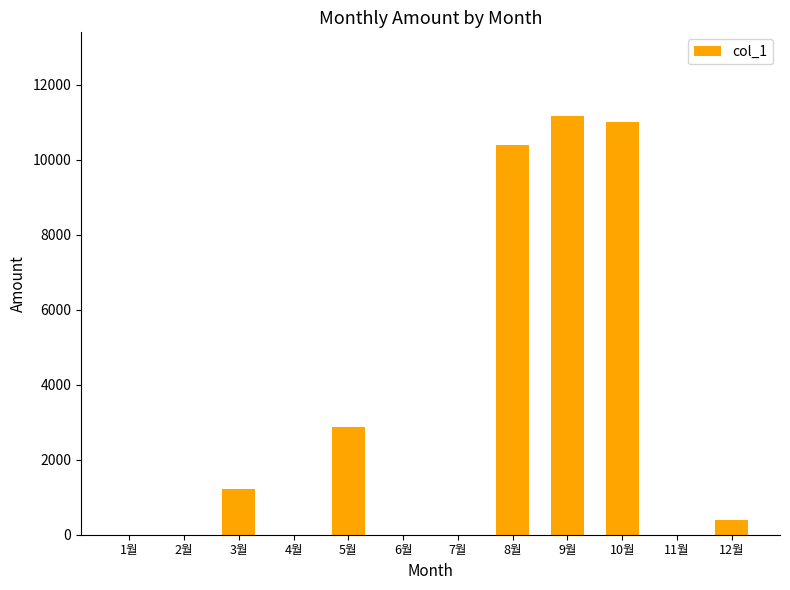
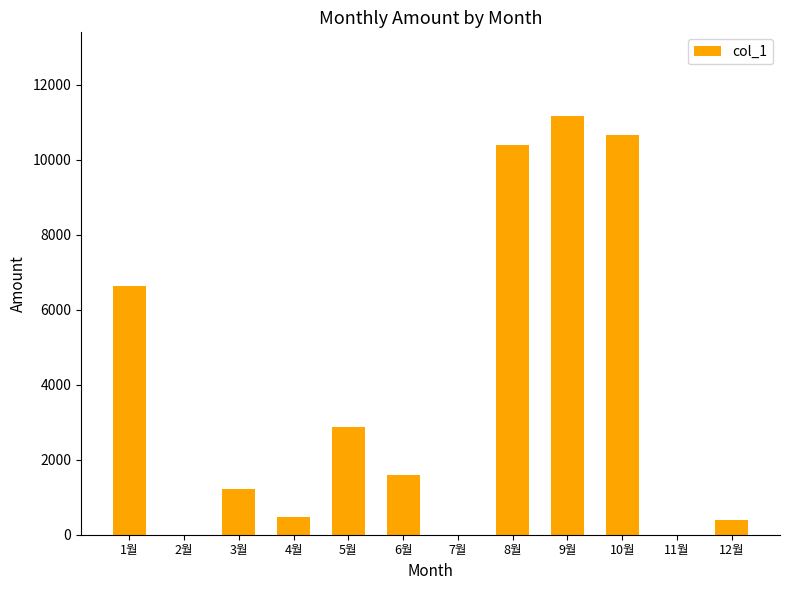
  {
-   "1월": 0,
+   "1월": 6600,
    "2월": 0,
    "3월": 1200,
-   "4월": 0,
+   "4월": 500,
    "5월": 2900,
-   "6월": 0,
+   "6월": 1600,
    "7월": 0,
    "8월": 10400,
    "9월": 11200,
-   "10월": 11000,
+   "10월": 10700,
    "11월": 0,
    "12월": 400
  }
